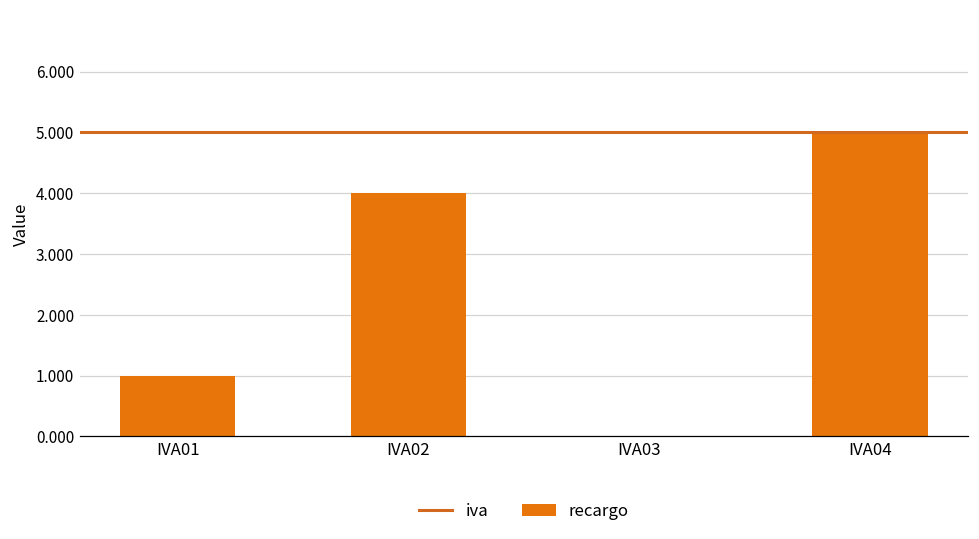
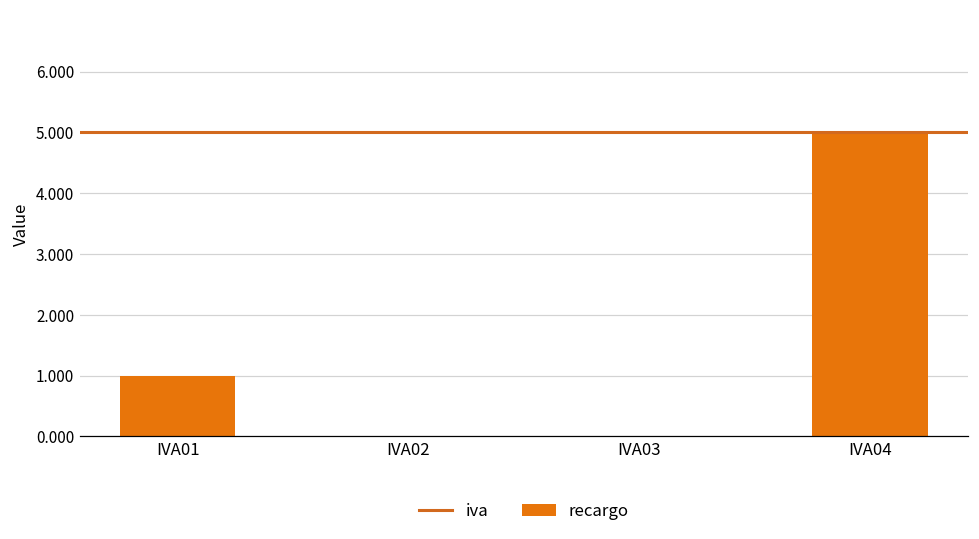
  {
    "IVA01": 1,
-   "IVA02": 4,
+   "IVA02": 0,
    "IVA03": 0,
    "IVA04": 5
  }
